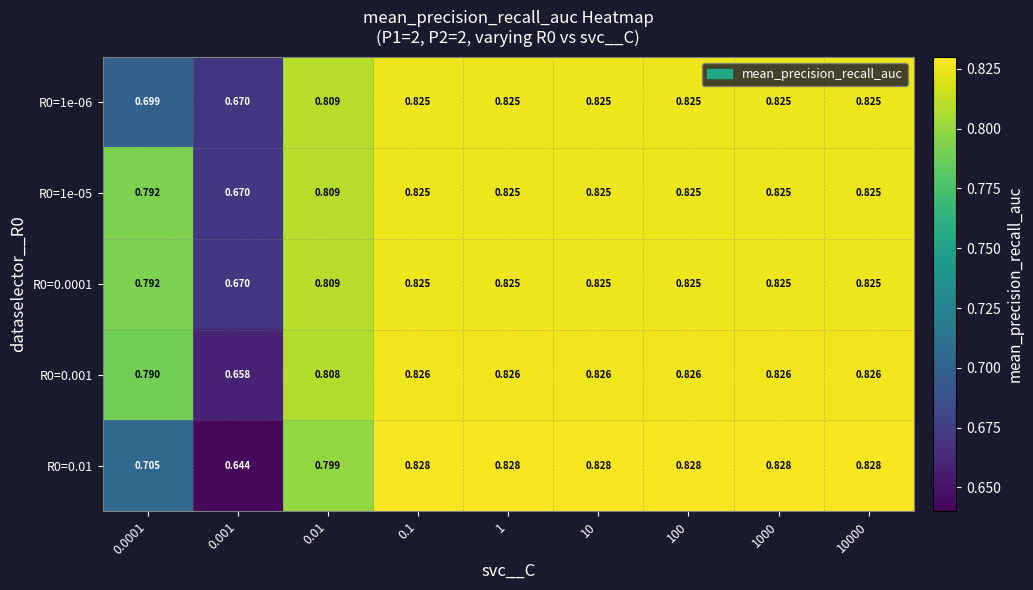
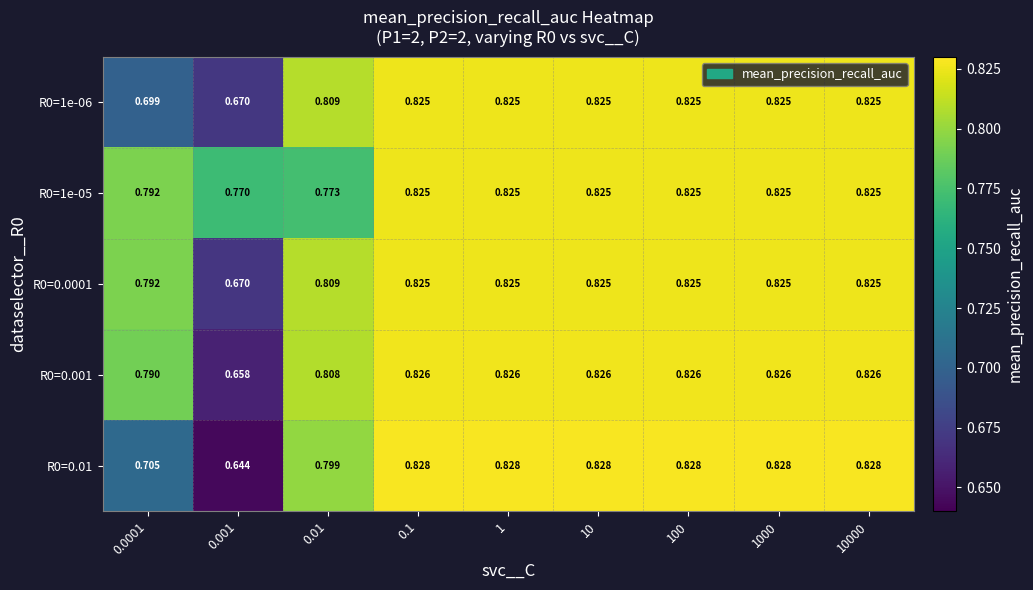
  {
    "R0=1e-06": {
      "0.0001": 0.699,
      "0.001": 0.670,
      "0.01": 0.809,
      "0.1": 0.825,
      "1": 0.825,
      "10": 0.825,
      "100": 0.825,
      "1000": 0.825,
      "10000": 0.825
    },
    "R0=1e-05": {
      "0.0001": 0.792,
-     "0.001": 0.670,
-     "0.01": 0.809,
+     "0.001": 0.770,
+     "0.01": 0.773,
      "0.1": 0.825,
      "1": 0.825,
      "10": 0.825,
      "100": 0.825,
      "1000": 0.825,
      "10000": 0.825
    },
    "R0=0.0001": {
      "0.0001": 0.792,
      "0.001": 0.670,
      "0.01": 0.809,
      "0.1": 0.825,
      "1": 0.825,
      "10": 0.825,
      "100": 0.825,
      "1000": 0.825,
      "10000": 0.825
    },
    "R0=0.001": {
      "0.0001": 0.790,
      "0.001": 0.658,
      "0.01": 0.808,
      "0.1": 0.826,
      "1": 0.826,
      "10": 0.826,
      "100": 0.826,
      "1000": 0.826,
      "10000": 0.826
    },
    "R0=0.01": {
      "0.0001": 0.705,
      "0.001": 0.644,
      "0.01": 0.799,
      "0.1": 0.828,
      "1": 0.828,
      "10": 0.828,
      "100": 0.828,
      "1000": 0.828,
      "10000": 0.828
    }
  }
